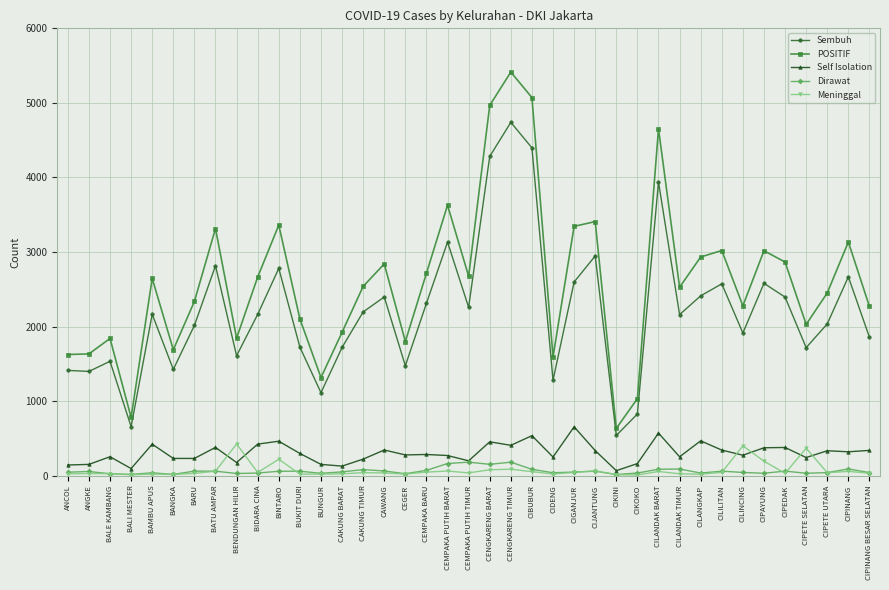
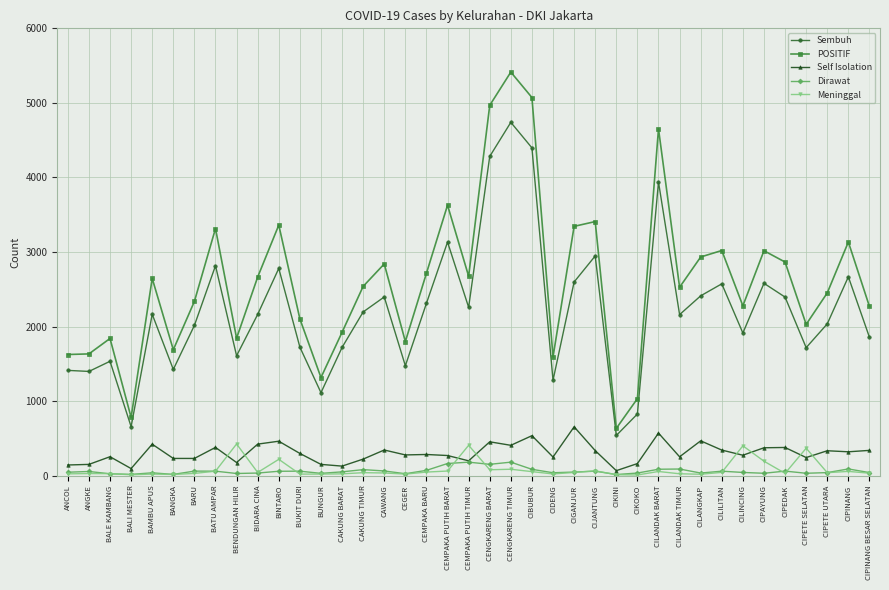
  {
    "Meninggal": {
      "BENDUNGAN HILIR": 400,
      "BINTARO": 200,
      "BUKIT DURI": 0,
      "CAKUNG TIMUR": 0,
      "CEMPAKA PUTIH BARAT": 100,
-     "CEMPAKA PUTIH TIMUR": 0,
+     "CEMPAKA PUTIH TIMUR": 400,
      "CENGKARENG BARAT": 100,
      "CENGKARENG TIMUR": 100,
      "CILANDAK TIMUR": 0,
      "CILINCING": 400,
      "CIPAYUNG": 200,
      "CIPETE SELATAN": 400
    }
  }
